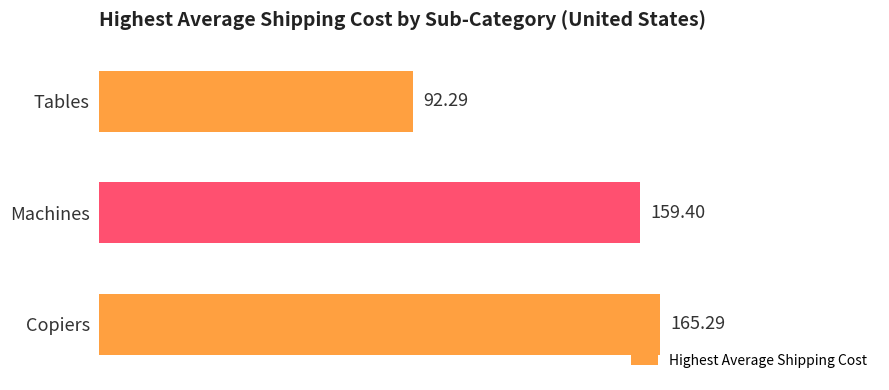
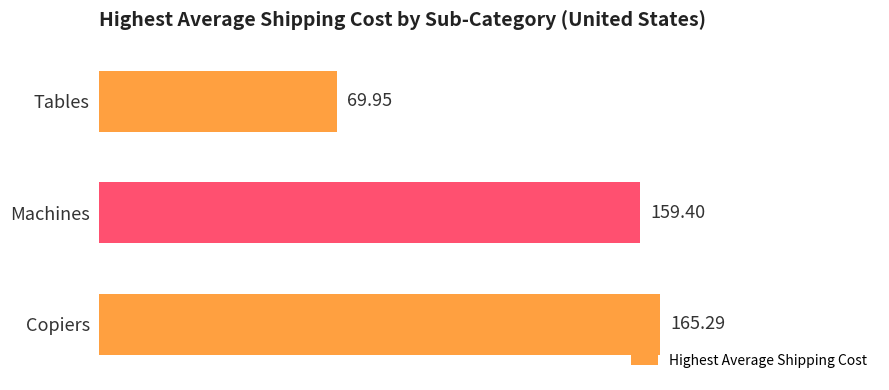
  {
-   "Tables": 92.29,
+   "Tables": 69.95,
    "Machines": 159.40,
    "Copiers": 165.29
  }
